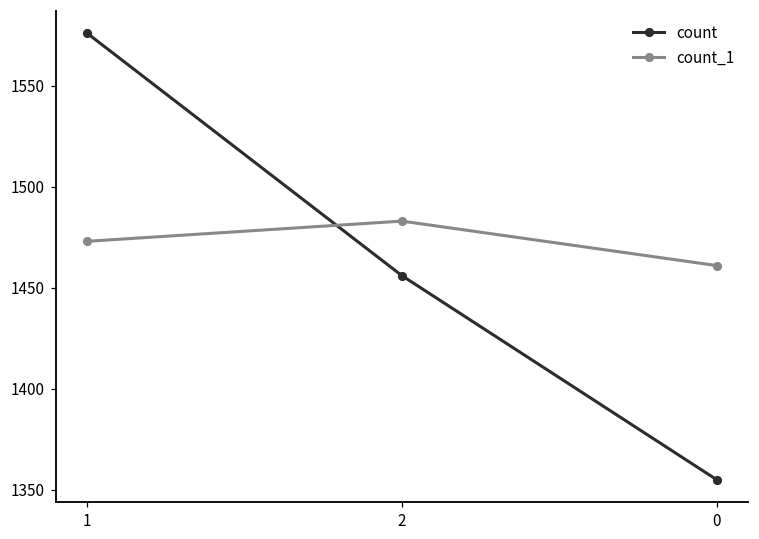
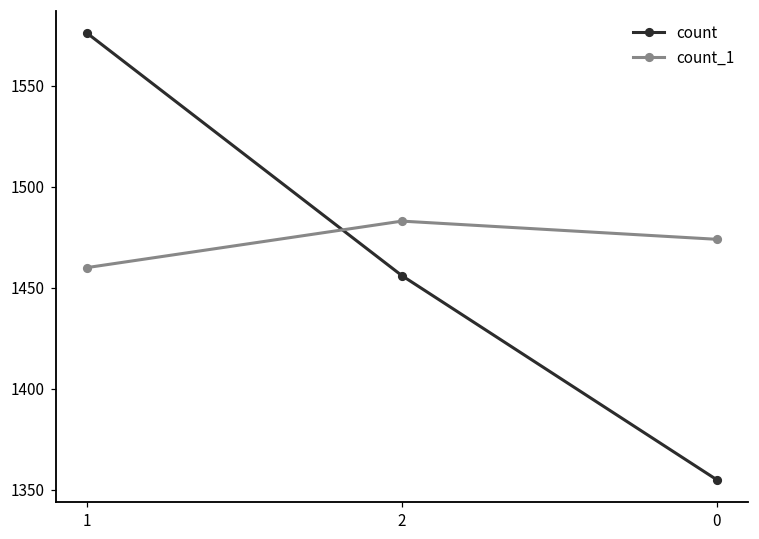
  {
    "count": {
      "1": 1576,
      "2": 1456,
      "0": 1355
    },
    "count_1": {
-     "1": 1473,
+     "1": 1460,
      "2": 1483,
-     "0": 1461
+     "0": 1474
    }
  }
